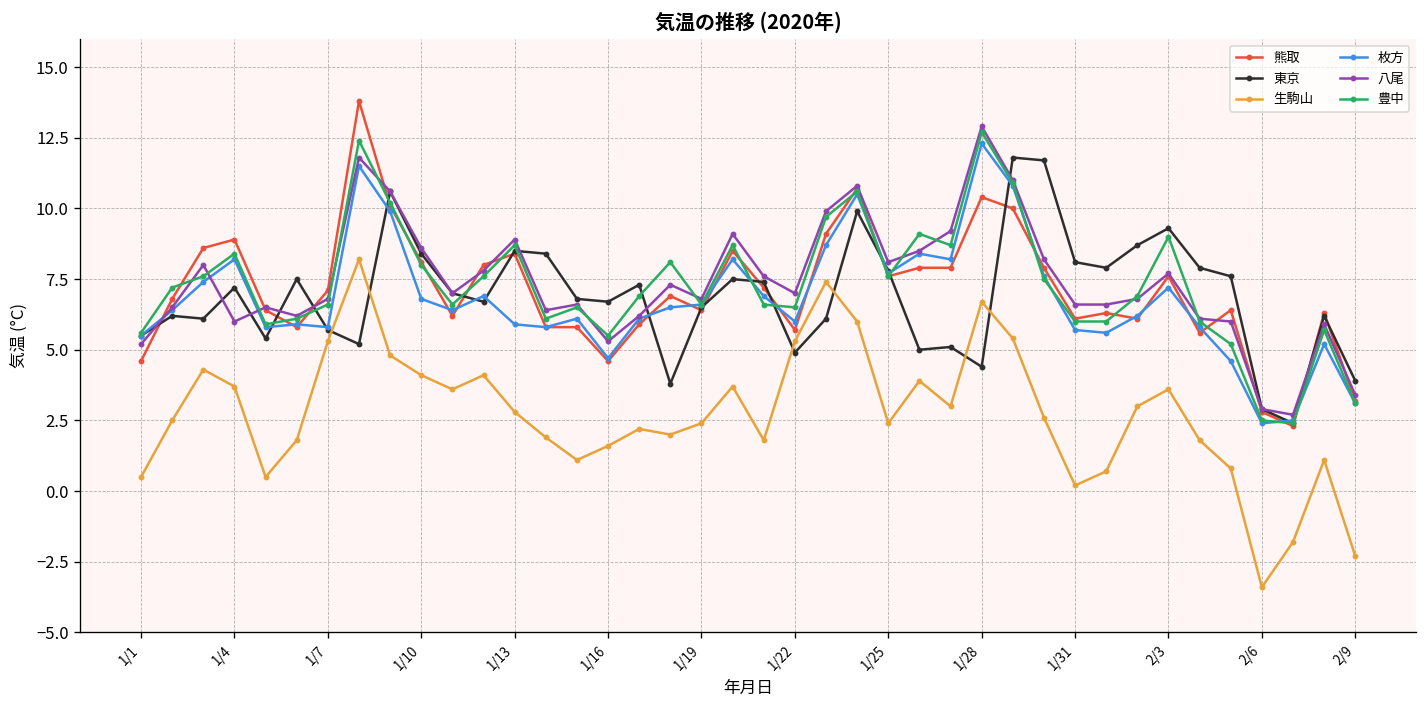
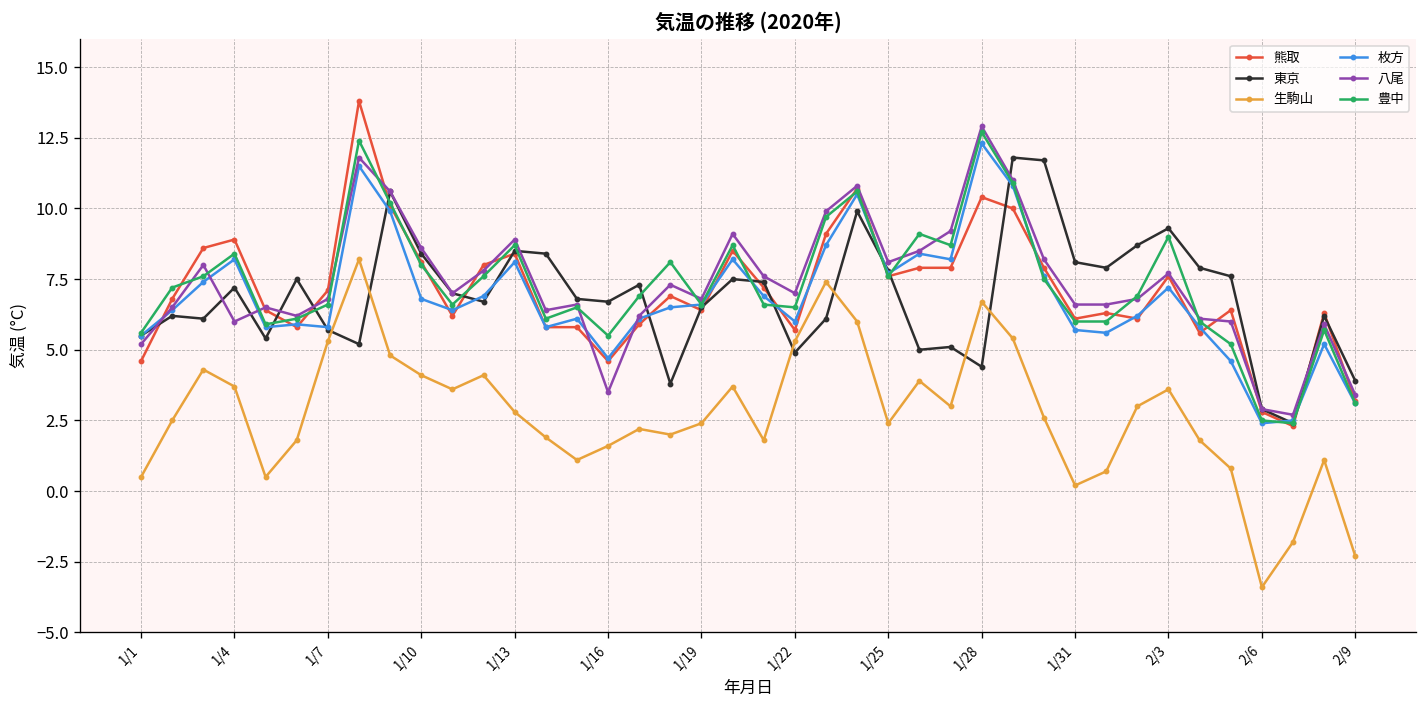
  {
    "熊取": {
      "1/1": 4.6,
      "1/4": 8.9,
      "1/7": 7.1,
      "1/22": 5.7,
      "1/28": 10.4
    },
    "東京": {
      "1/4": 7.2,
      "1/10": 8.4,
      "1/16": 6.7,
      "1/22": 4.9,
      "1/28": 4.4,
      "1/31": 8.1,
      "2/3": 9.3,
      "2/9": 3.9
    },
    "生駒山": {
      "1/1": 0.5,
      "1/4": 3.7,
      "1/7": 5.3,
      "1/10": 4.1,
      "1/13": 2.8,
      "1/16": 1.6,
      "1/19": 2.4,
      "1/22": 5.3,
      "1/25": 2.4,
      "1/28": 6.7,
      "1/31": 0.2,
      "2/3": 3.6,
      "2/6": -3.4,
      "2/9": -2.3
    },
    "枚方": {
      "1/4": 8.2,
      "1/10": 6.8,
-     "1/13": 5.9,
+     "1/13": 8.1,
      "1/22": 6.0,
      "1/28": 12.3,
      "1/31": 5.7,
      "2/3": 7.2
    },
    "八尾": {
      "1/1": 5.2,
      "1/4": 6.0,
      "1/7": 6.8,
      "1/10": 8.6,
      "1/13": 8.9,
-     "1/16": 5.3,
+     "1/16": 3.5,
      "1/19": 6.8,
      "1/22": 7.0,
      "1/25": 8.1,
      "1/28": 12.9,
      "1/31": 6.6,
      "2/9": 3.4
    },
    "豊中": {
      "1/4": 8.4,
      "1/7": 6.6,
      "1/13": 8.7,
      "1/16": 5.5,
      "1/22": 6.5,
      "1/28": 12.7,
      "2/3": 9.0
    }
  }
